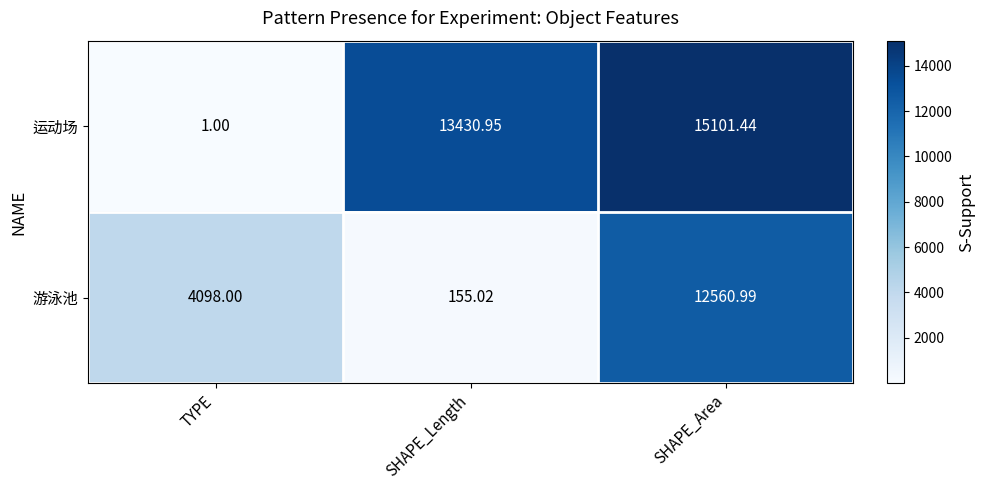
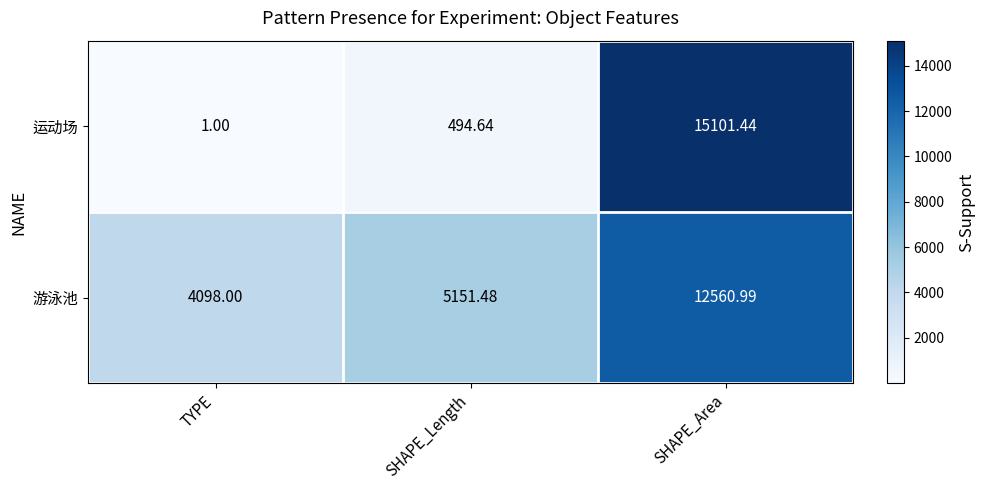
  {
    "运动场": {
      "TYPE": 1.00,
-     "SHAPE_Length": 13430.95,
+     "SHAPE_Length": 494.64,
      "SHAPE_Area": 15101.44
    },
    "游泳池": {
      "TYPE": 4098.00,
-     "SHAPE_Length": 155.02,
+     "SHAPE_Length": 5151.48,
      "SHAPE_Area": 12560.99
    }
  }
